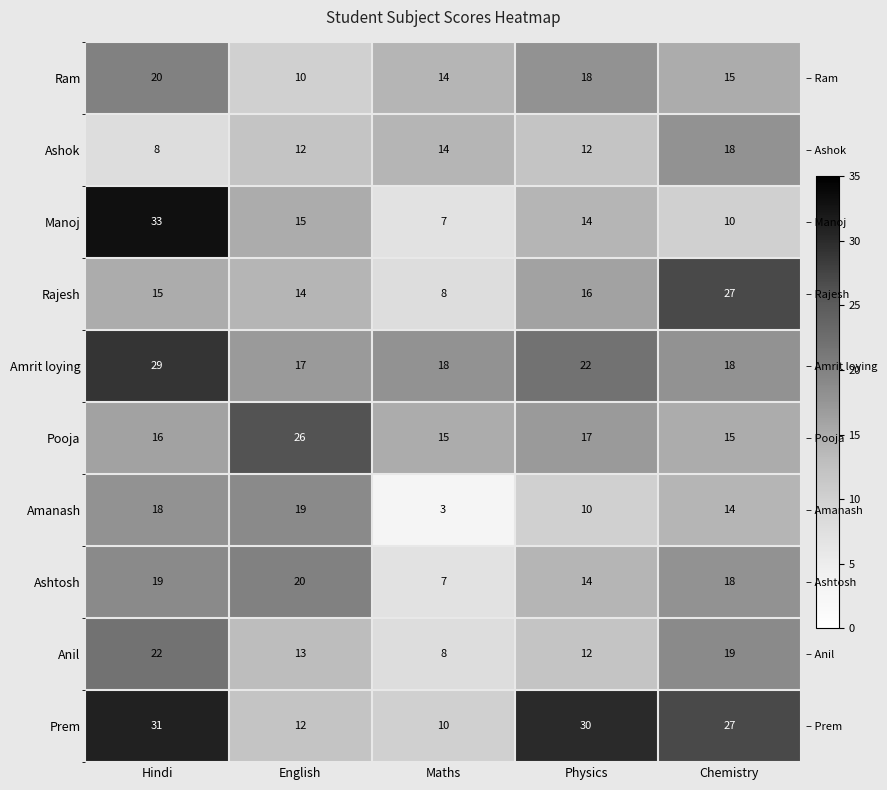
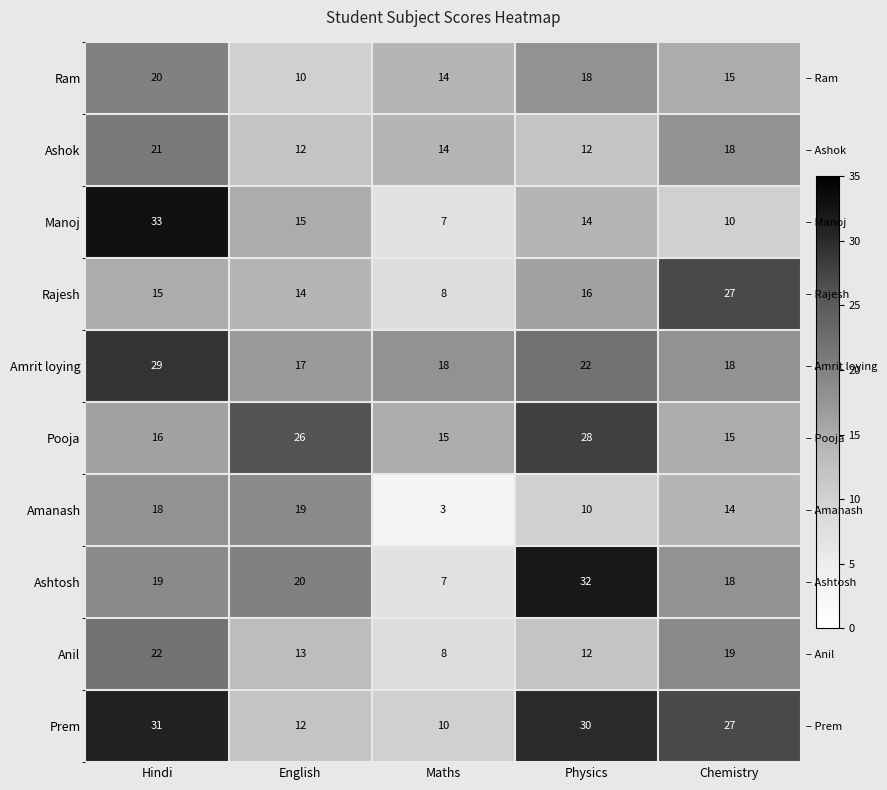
  {
    "Ram": {
      "Hindi": 20,
      "English": 10,
      "Maths": 14,
      "Physics": 18,
      "Chemistry": 15
    },
    "Ashok": {
-     "Hindi": 8,
+     "Hindi": 21,
      "English": 12,
      "Maths": 14,
      "Physics": 12,
      "Chemistry": 18
    },
    "Manoj": {
      "Hindi": 33,
      "English": 15,
      "Maths": 7,
      "Physics": 14,
      "Chemistry": 10
    },
    "Rajesh": {
      "Hindi": 15,
      "English": 14,
      "Maths": 8,
      "Physics": 16,
      "Chemistry": 27
    },
    "Amrit loying": {
      "Hindi": 29,
      "English": 17,
      "Maths": 18,
      "Physics": 22,
      "Chemistry": 18
    },
    "Pooja": {
      "Hindi": 16,
      "English": 26,
      "Maths": 15,
-     "Physics": 17,
+     "Physics": 28,
      "Chemistry": 15
    },
    "Amanash": {
      "Hindi": 18,
      "English": 19,
      "Maths": 3,
      "Physics": 10,
      "Chemistry": 14
    },
    "Ashtosh": {
      "Hindi": 19,
      "English": 20,
      "Maths": 7,
-     "Physics": 14,
+     "Physics": 32,
      "Chemistry": 18
    },
    "Anil": {
      "Hindi": 22,
      "English": 13,
      "Maths": 8,
      "Physics": 12,
      "Chemistry": 19
    },
    "Prem": {
      "Hindi": 31,
      "English": 12,
      "Maths": 10,
      "Physics": 30,
      "Chemistry": 27
    }
  }
